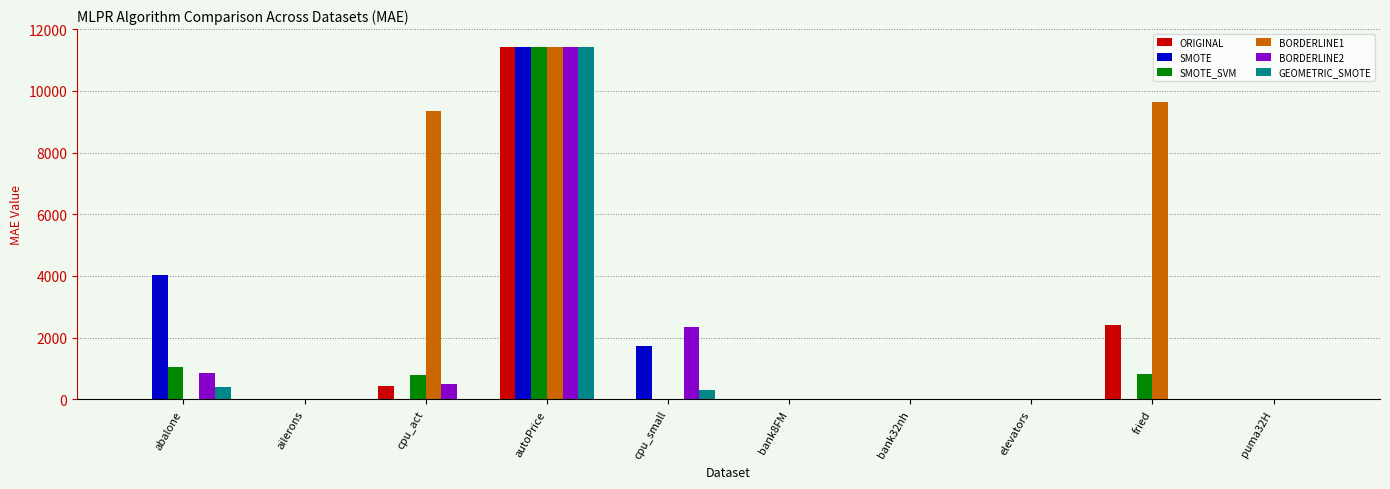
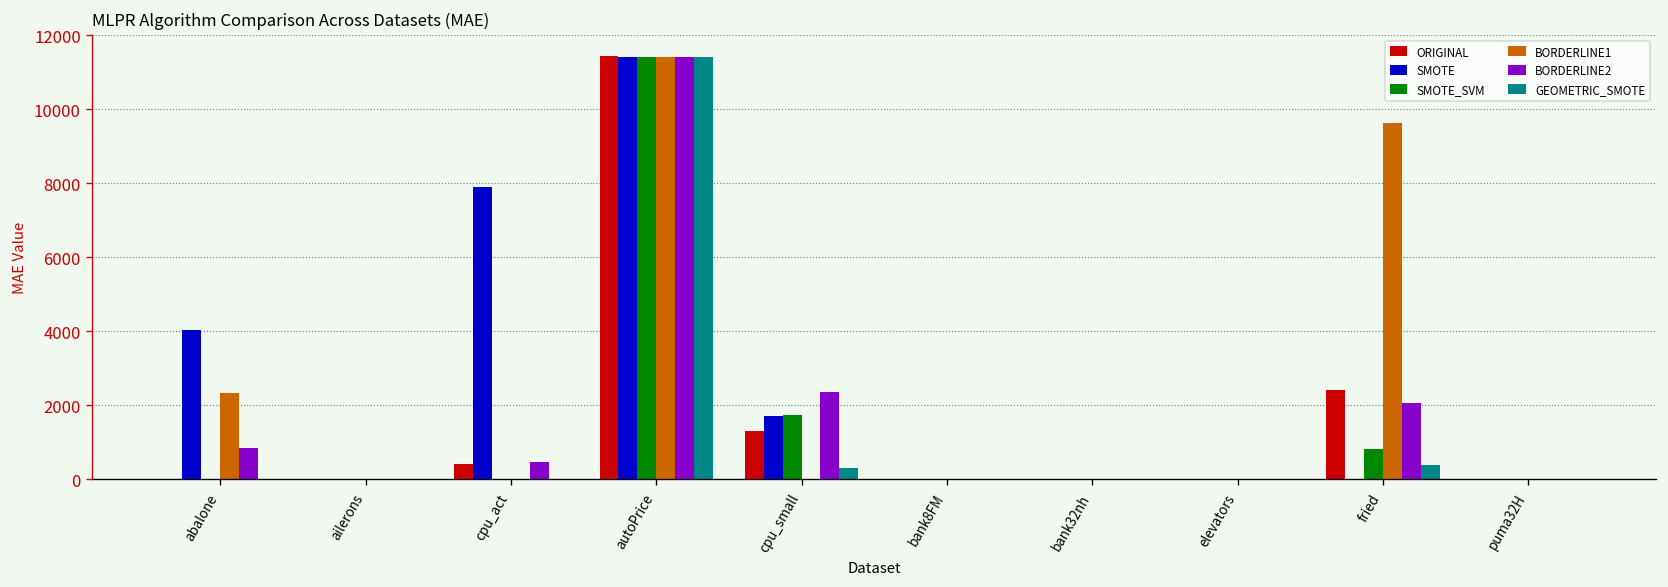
  {
    "ORIGINAL": {
      "cpu_act": 400,
      "autoPrice": 11400,
-     "cpu_small": 0,
+     "cpu_small": 1300,
      "fried": 2400
    },
    "SMOTE": {
      "abalone": 4000,
-     "cpu_act": 0,
+     "cpu_act": 7900,
      "autoPrice": 11400,
      "cpu_small": 1700
    },
    "SMOTE_SVM": {
-     "abalone": 1000,
-     "cpu_act": 800,
+     "abalone": 0,
+     "cpu_act": 0,
      "autoPrice": 11400,
-     "cpu_small": 0,
+     "cpu_small": 1700,
      "fried": 800
    },
    "BORDERLINE1": {
-     "abalone": 0,
-     "cpu_act": 9300,
+     "abalone": 2300,
+     "cpu_act": 0,
      "autoPrice": 11400,
      "fried": 9600
    },
    "BORDERLINE2": {
      "abalone": 900,
      "cpu_act": 500,
      "autoPrice": 11400,
      "cpu_small": 2400,
-     "fried": 0
+     "fried": 2100
    },
    "GEOMETRIC_SMOTE": {
-     "abalone": 400,
+     "abalone": 0,
      "autoPrice": 11400,
      "cpu_small": 300,
-     "fried": 0
+     "fried": 400
    }
  }
